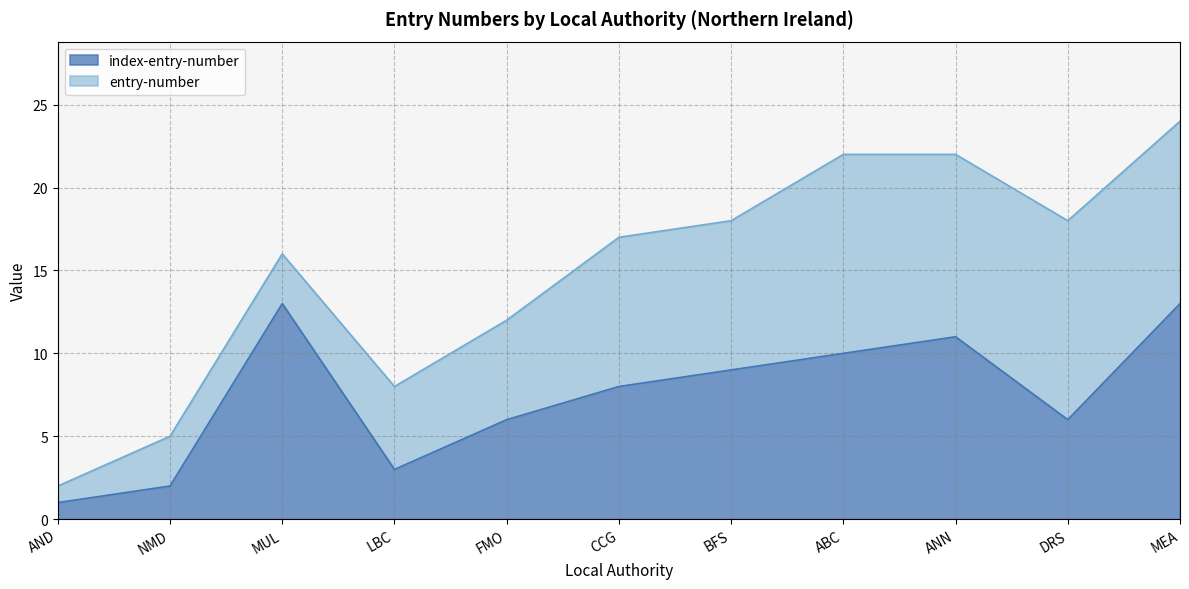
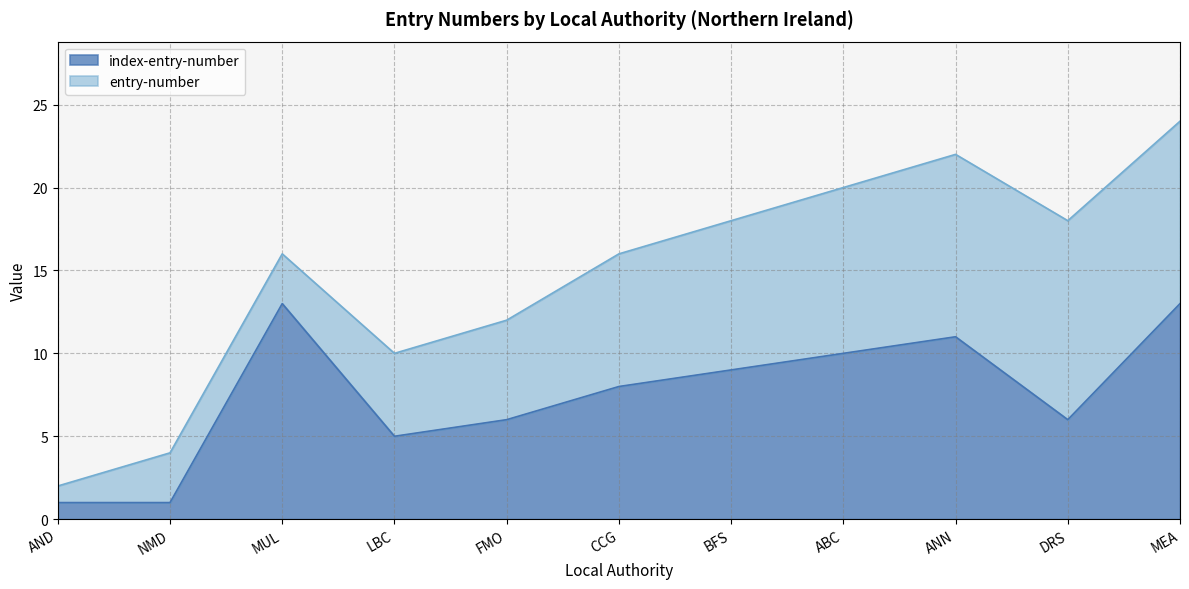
  {
    "index-entry-number": {
      "AND": 1,
-     "NMD": 2,
+     "NMD": 1,
      "MUL": 13,
-     "LBC": 3,
+     "LBC": 5,
      "FMO": 6,
      "CCG": 8,
      "BFS": 9,
      "ABC": 10,
      "ANN": 11,
      "DRS": 6,
      "MEA": 13
    },
    "entry-number": {
      "AND": 1,
      "NMD": 3,
      "MUL": 3,
      "LBC": 5,
      "FMO": 6,
-     "CCG": 9,
+     "CCG": 8,
      "BFS": 9,
-     "ABC": 12,
+     "ABC": 10,
      "ANN": 11,
      "DRS": 12,
      "MEA": 11
    }
  }
